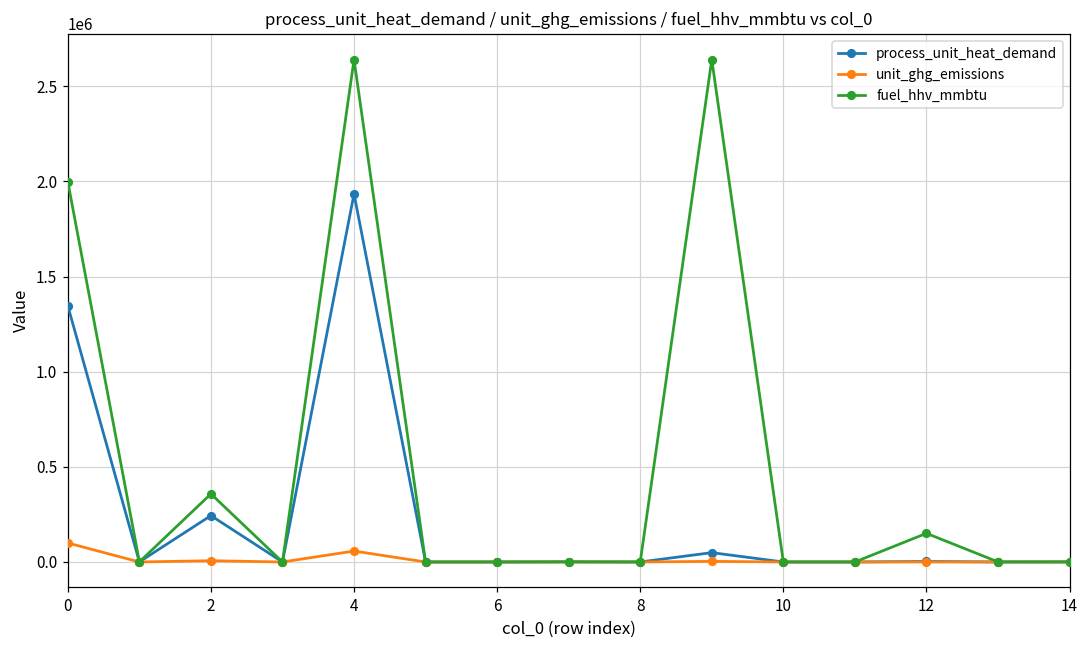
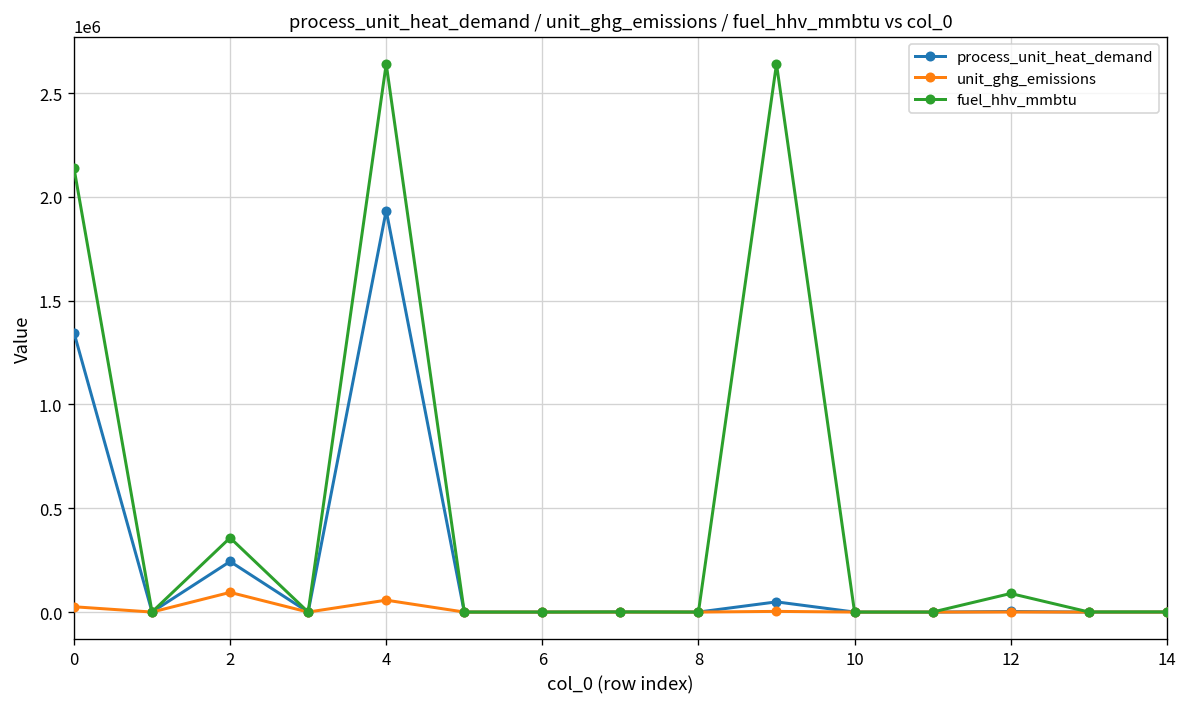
  {
    "process_unit_heat_demand": {
      "0": 1350000,
      "2": 240000,
      "4": 1930000
    },
    "unit_ghg_emissions": {
-     "0": 100000,
-     "2": 10000,
+     "0": 30000,
+     "2": 90000,
      "4": 60000
    },
    "fuel_hhv_mmbtu": {
-     "0": 2000000,
+     "0": 2140000,
      "2": 360000,
      "4": 2640000,
-     "12": 150000
+     "12": 90000
    }
  }
